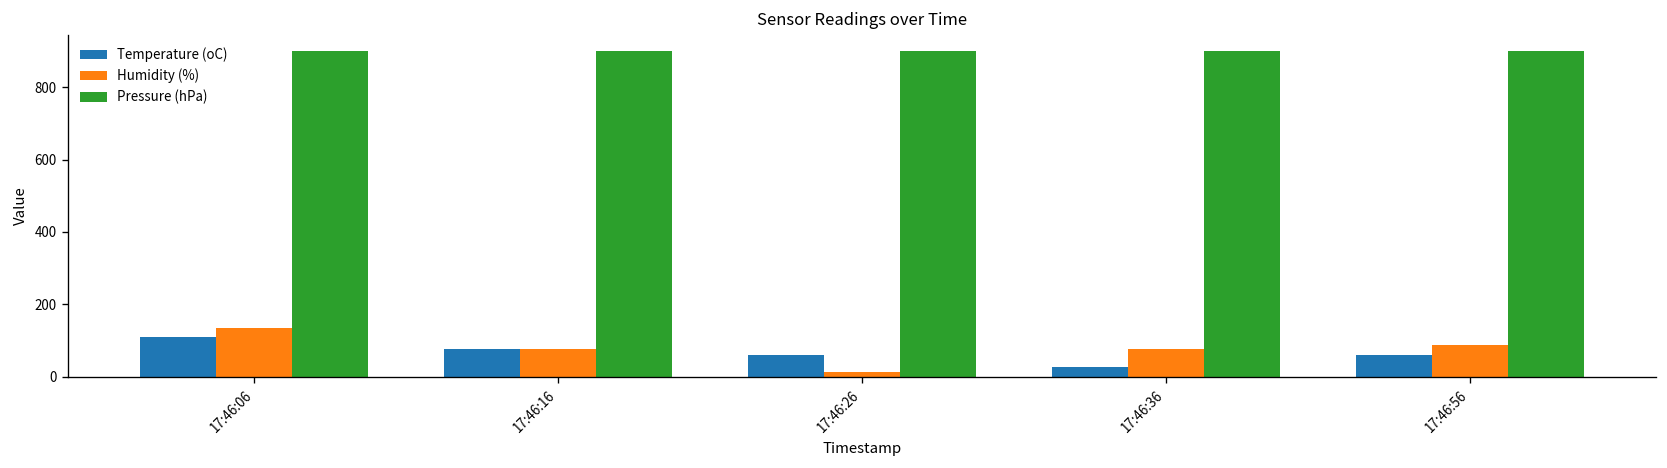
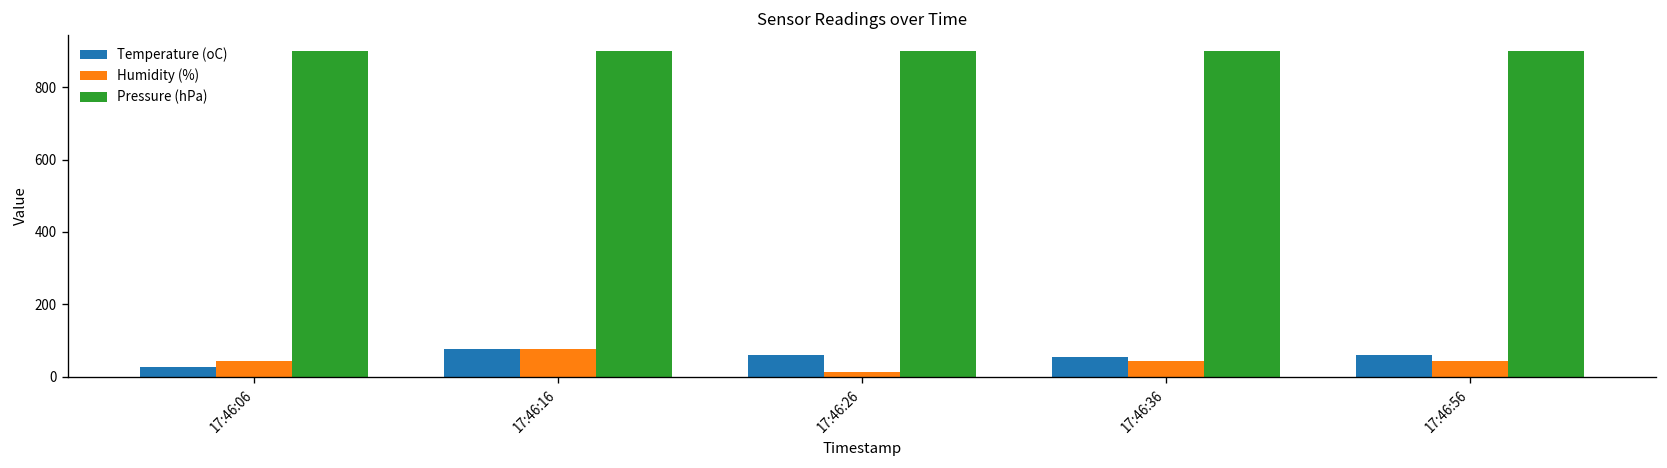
  {
    "Temperature (oC)": {
-     "17:46:06": 110,
+     "17:46:06": 30,
      "17:46:16": 80,
      "17:46:26": 60,
-     "17:46:36": 30,
+     "17:46:36": 60,
      "17:46:56": 60
    },
    "Humidity (%)": {
-     "17:46:06": 140,
+     "17:46:06": 40,
      "17:46:16": 80,
      "17:46:26": 10,
-     "17:46:36": 80,
-     "17:46:56": 90
+     "17:46:36": 40,
+     "17:46:56": 40
    },
    "Pressure (hPa)": {
      "17:46:06": 900,
      "17:46:16": 900,
      "17:46:26": 900,
      "17:46:36": 900,
      "17:46:56": 900
    }
  }
